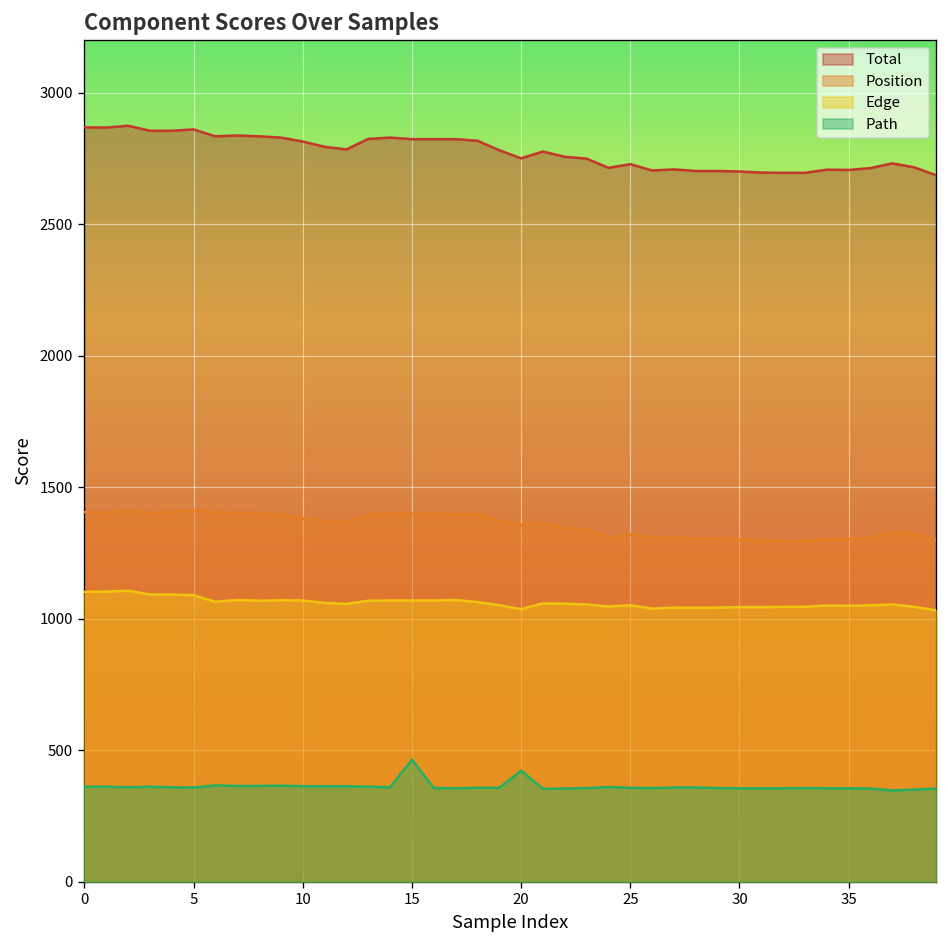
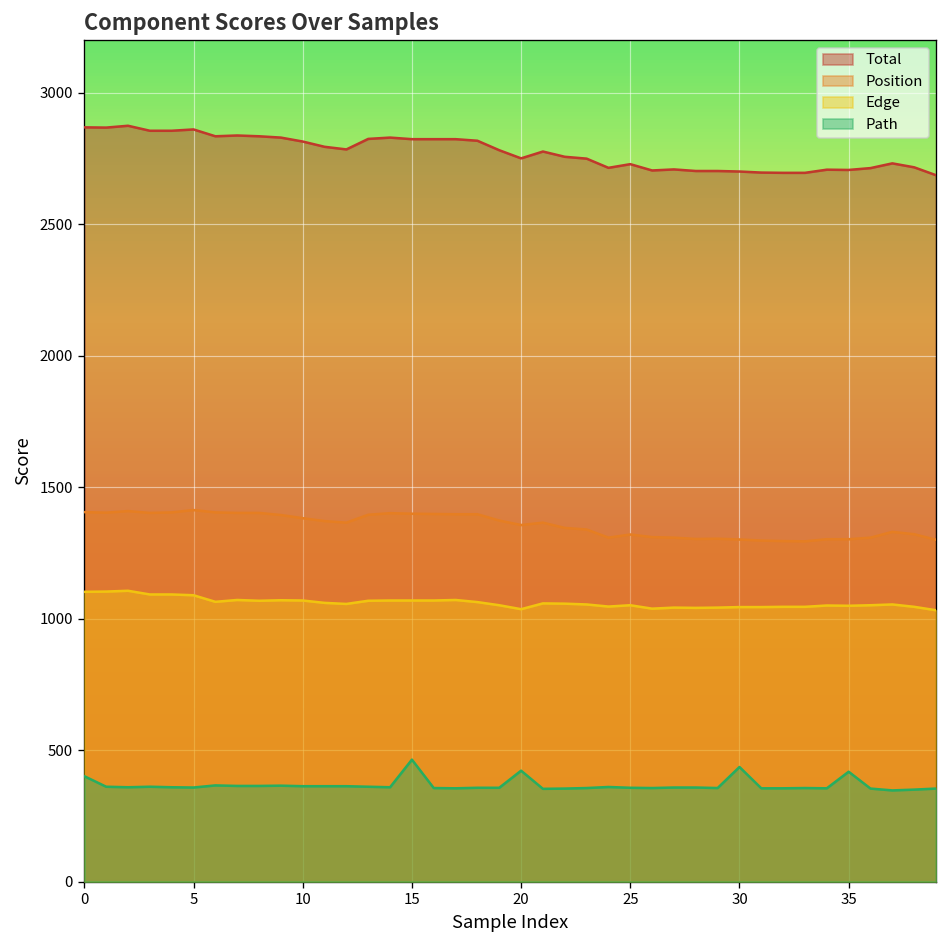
  {
    "Path": {
-     "0": 360,
+     "0": 400,
      "5": 360,
      "10": 360,
      "15": 460,
      "20": 420,
      "25": 360,
-     "30": 360,
-     "35": 360
+     "30": 440,
+     "35": 420
    }
  }
